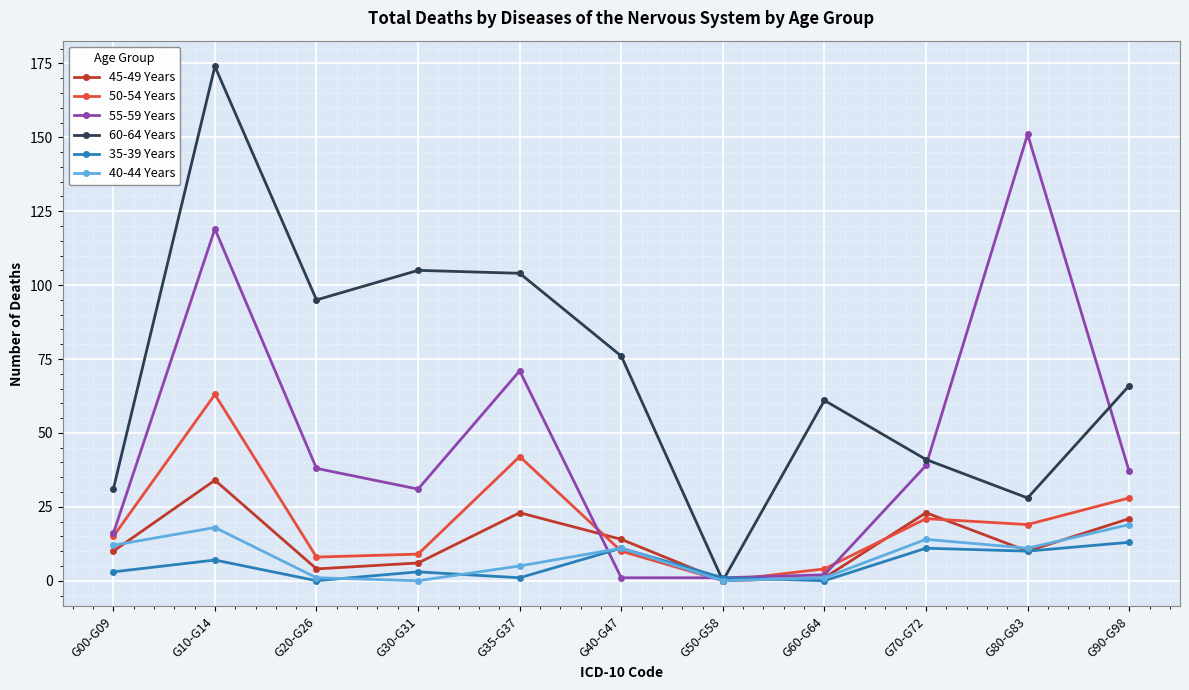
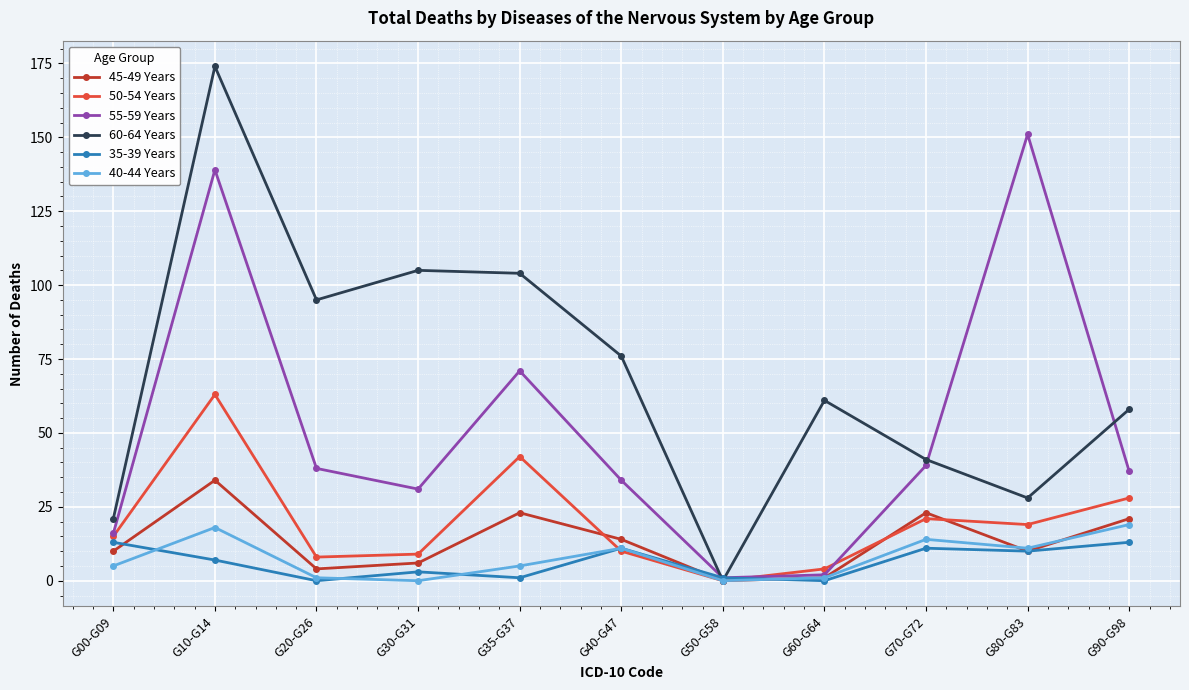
  {
    "55-59 Years": {
      "G00-G09": 16,
-     "G10-G14": 119,
+     "G10-G14": 139,
      "G20-G26": 38,
      "G30-G31": 31,
      "G35-G37": 71,
-     "G40-G47": 1,
+     "G40-G47": 34,
      "G60-G64": 2,
      "G70-G72": 39,
      "G80-G83": 151,
      "G90-G98": 37
    },
    "60-64 Years": {
-     "G00-G09": 31,
+     "G00-G09": 21,
      "G10-G14": 174,
      "G20-G26": 95,
      "G30-G31": 105,
      "G35-G37": 104,
      "G40-G47": 76,
      "G60-G64": 61,
      "G70-G72": 41,
      "G80-G83": 28,
-     "G90-G98": 66
+     "G90-G98": 58
    },
    "35-39 Years": {
-     "G00-G09": 3,
+     "G00-G09": 13,
      "G10-G14": 7,
      "G20-G26": 0,
      "G30-G31": 3,
      "G35-G37": 1,
      "G60-G64": 0,
      "G70-G72": 11,
      "G90-G98": 13
    },
    "40-44 Years": {
-     "G00-G09": 12,
+     "G00-G09": 5,
      "G10-G14": 18,
      "G20-G26": 1,
      "G30-G31": 0,
      "G35-G37": 5,
      "G70-G72": 14,
      "G80-G83": 11,
      "G90-G98": 19
    }
  }
